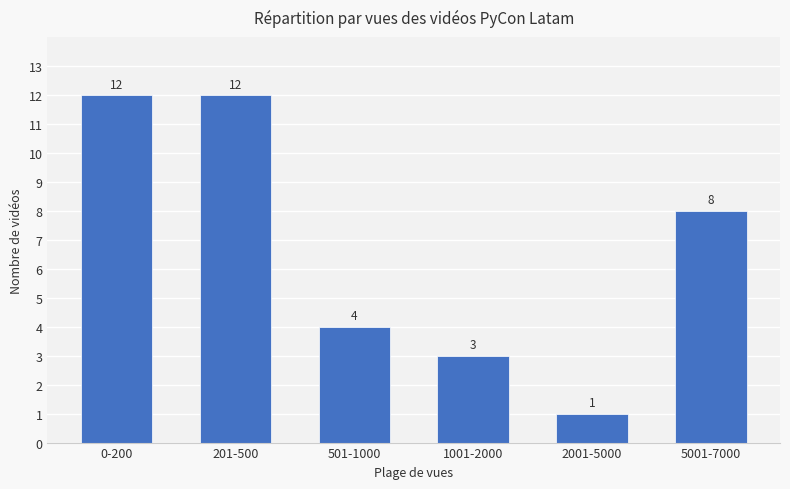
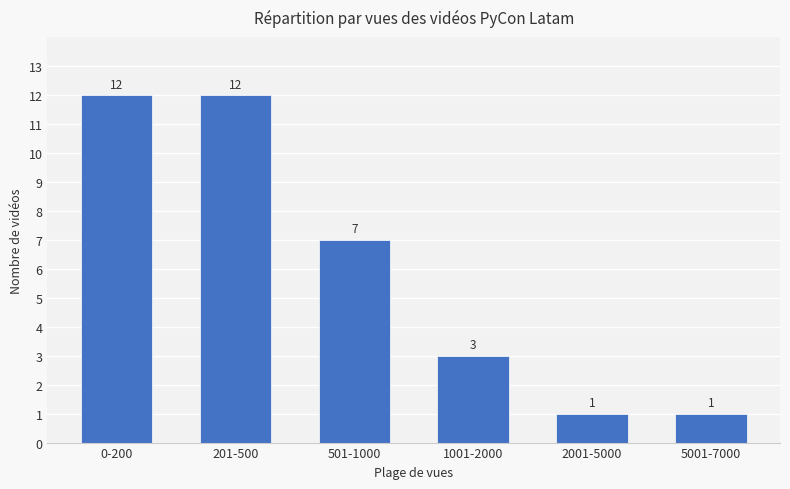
  {
    "0-200": 12,
    "201-500": 12,
-   "501-1000": 4,
+   "501-1000": 7,
    "1001-2000": 3,
    "2001-5000": 1,
-   "5001-7000": 8
+   "5001-7000": 1
  }
